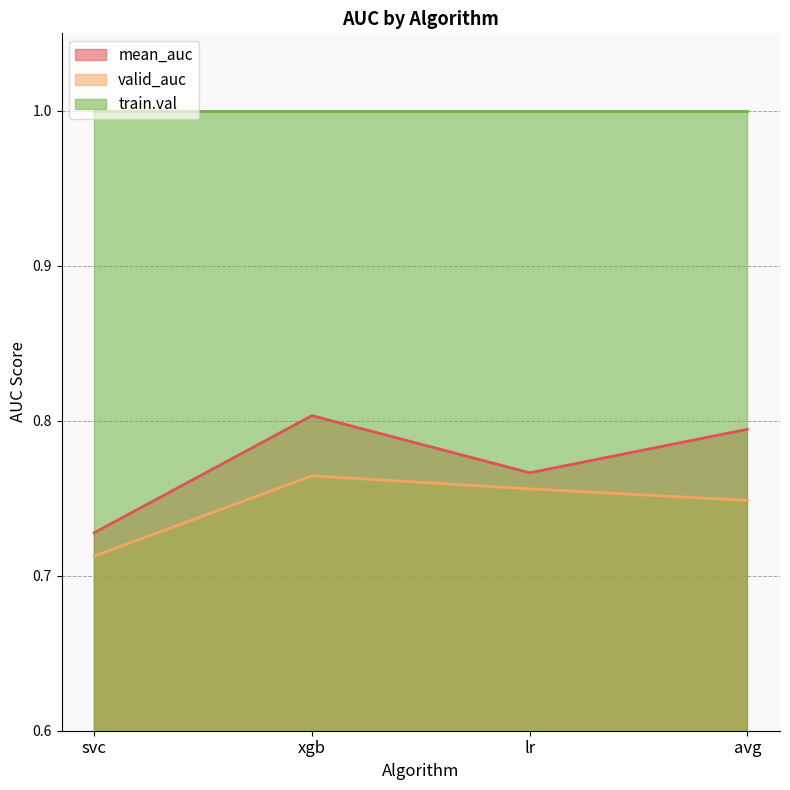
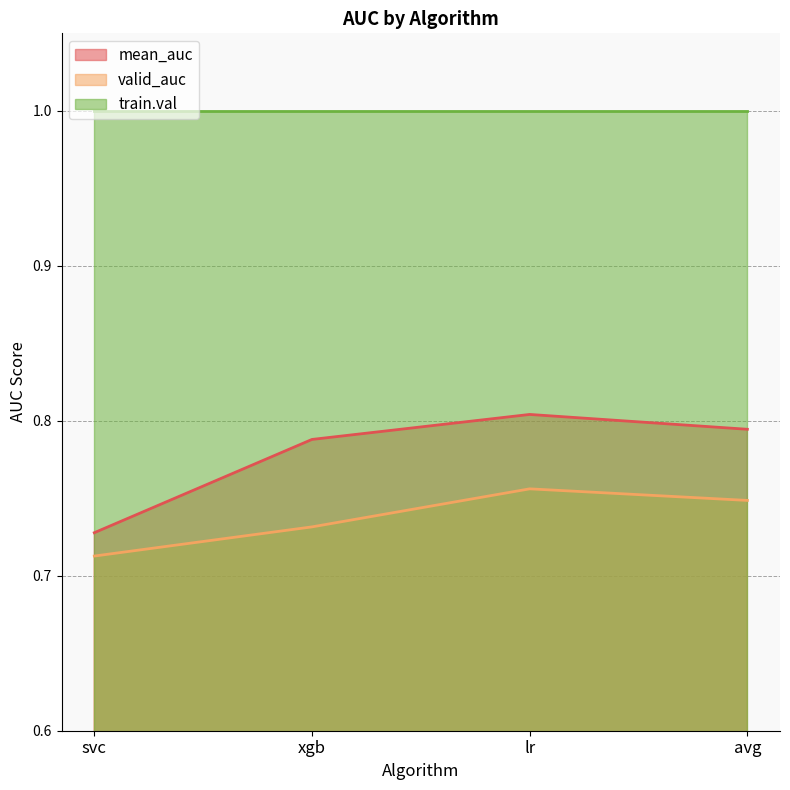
  {
    "mean_auc": {
      "svc": 0.728,
-     "xgb": 0.803,
-     "lr": 0.766,
+     "xgb": 0.788,
+     "lr": 0.804,
      "avg": 0.795
    },
    "valid_auc": {
      "svc": 0.713,
-     "xgb": 0.764,
+     "xgb": 0.732,
      "lr": 0.756,
      "avg": 0.749
    },
    "train.val": {
      "xgb": 1.000,
      "lr": 1.000,
      "avg": 1.000
    }
  }
